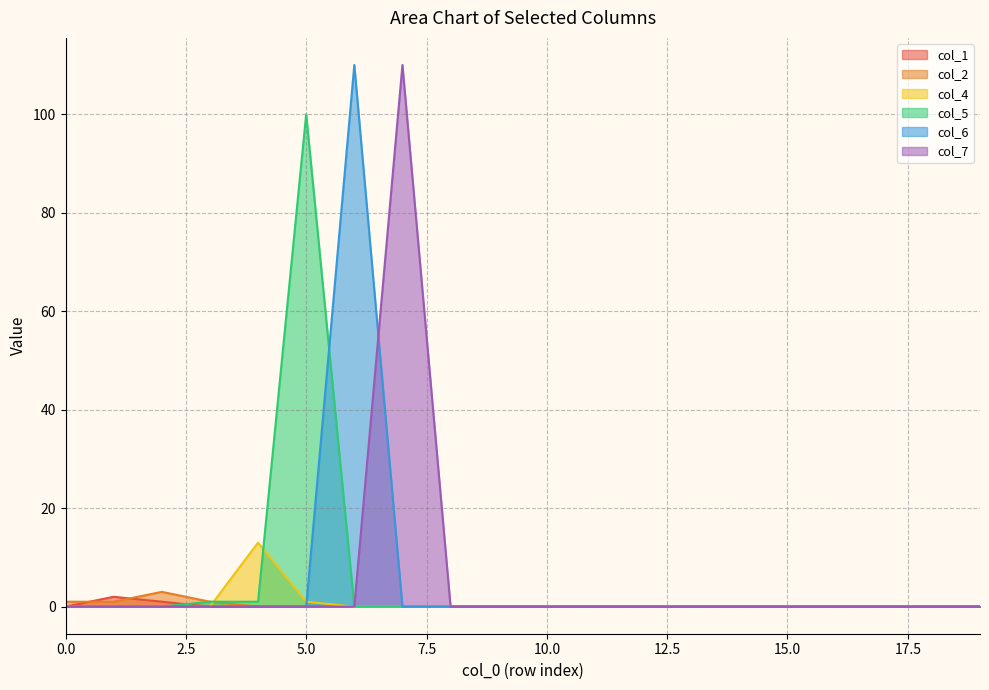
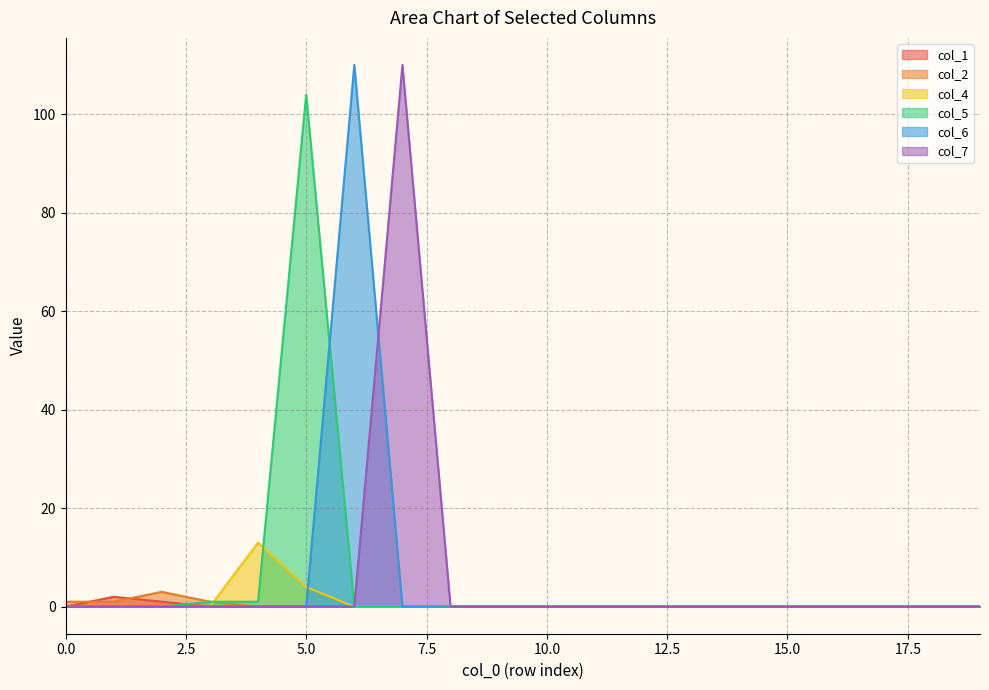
  {
    "col_4": {
-     "5.0": 1
+     "5.0": 4
    },
    "col_5": {
-     "5.0": 100
+     "5.0": 104
    }
  }
